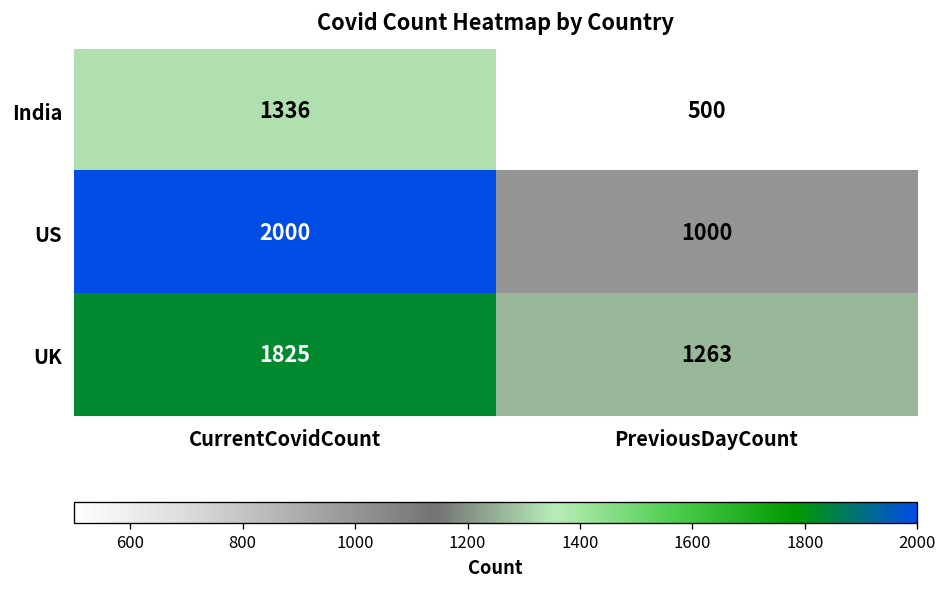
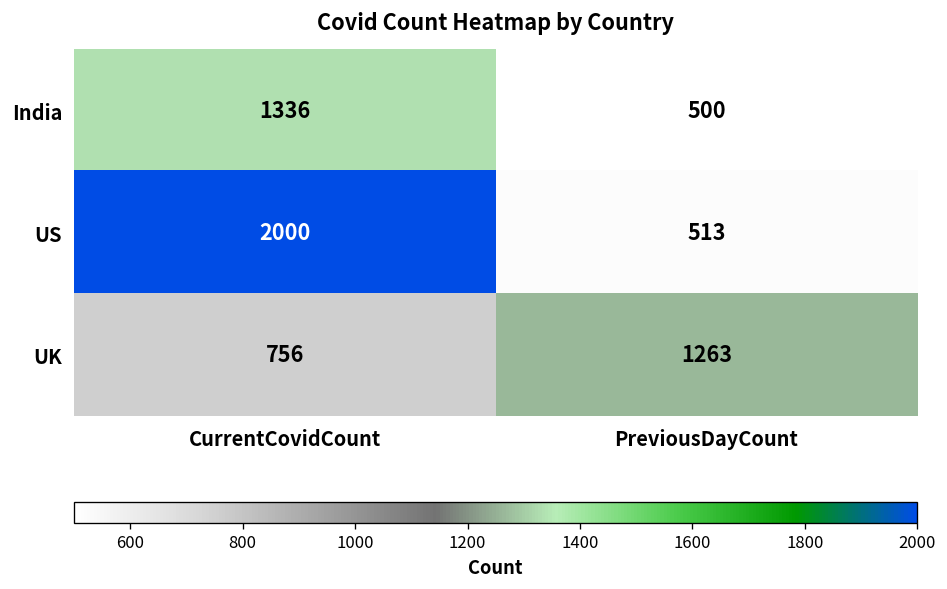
  {
    "India": {
      "CurrentCovidCount": 1336,
      "PreviousDayCount": 500
    },
    "US": {
      "CurrentCovidCount": 2000,
-     "PreviousDayCount": 1000
+     "PreviousDayCount": 513
    },
    "UK": {
-     "CurrentCovidCount": 1825,
+     "CurrentCovidCount": 756,
      "PreviousDayCount": 1263
    }
  }
